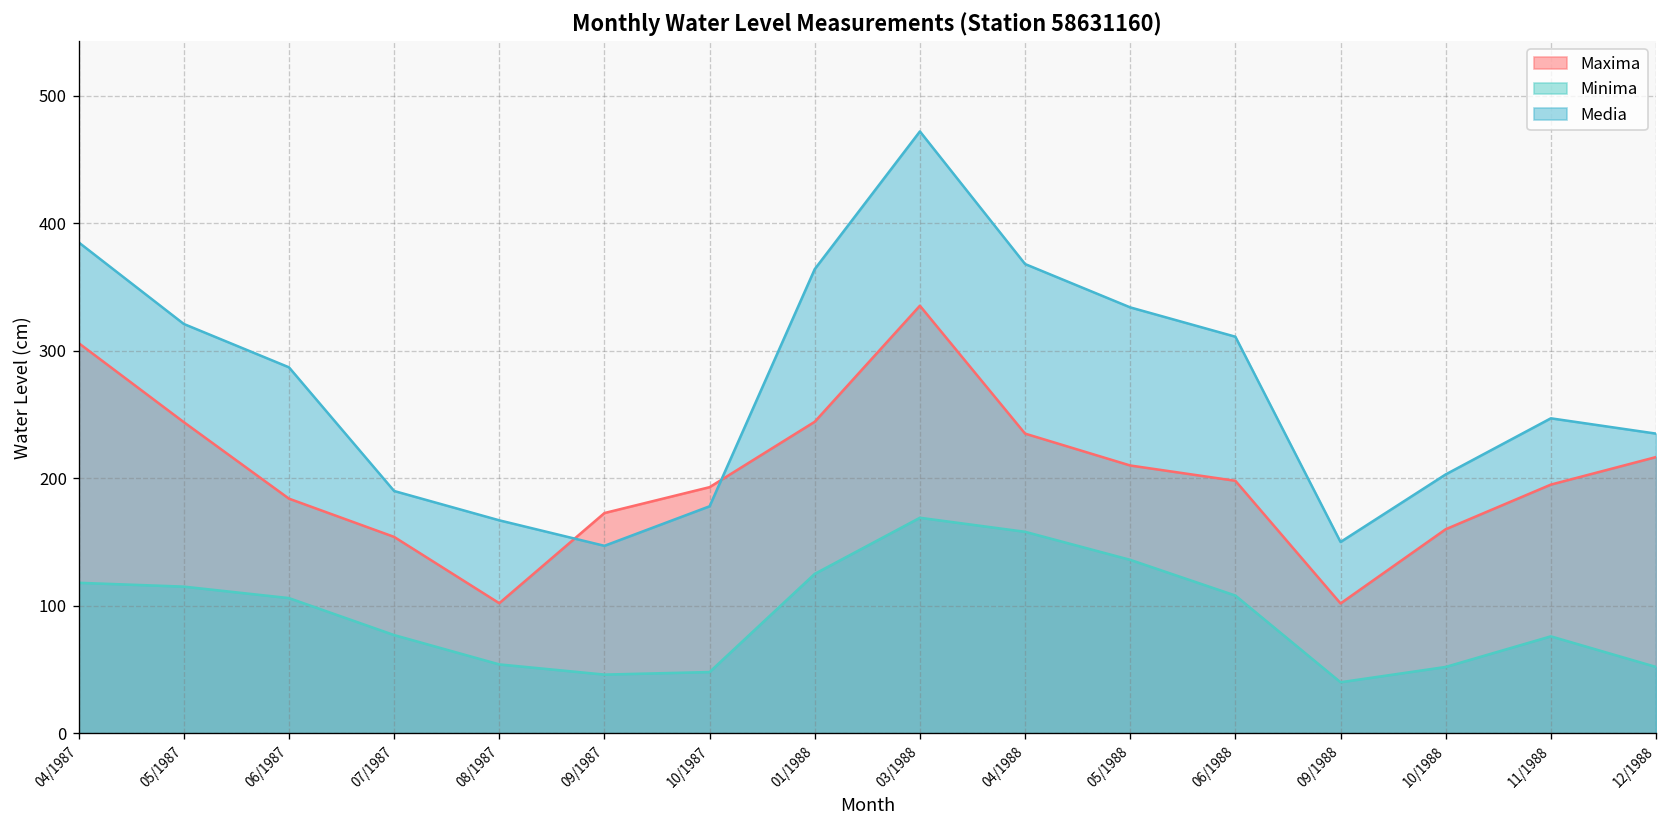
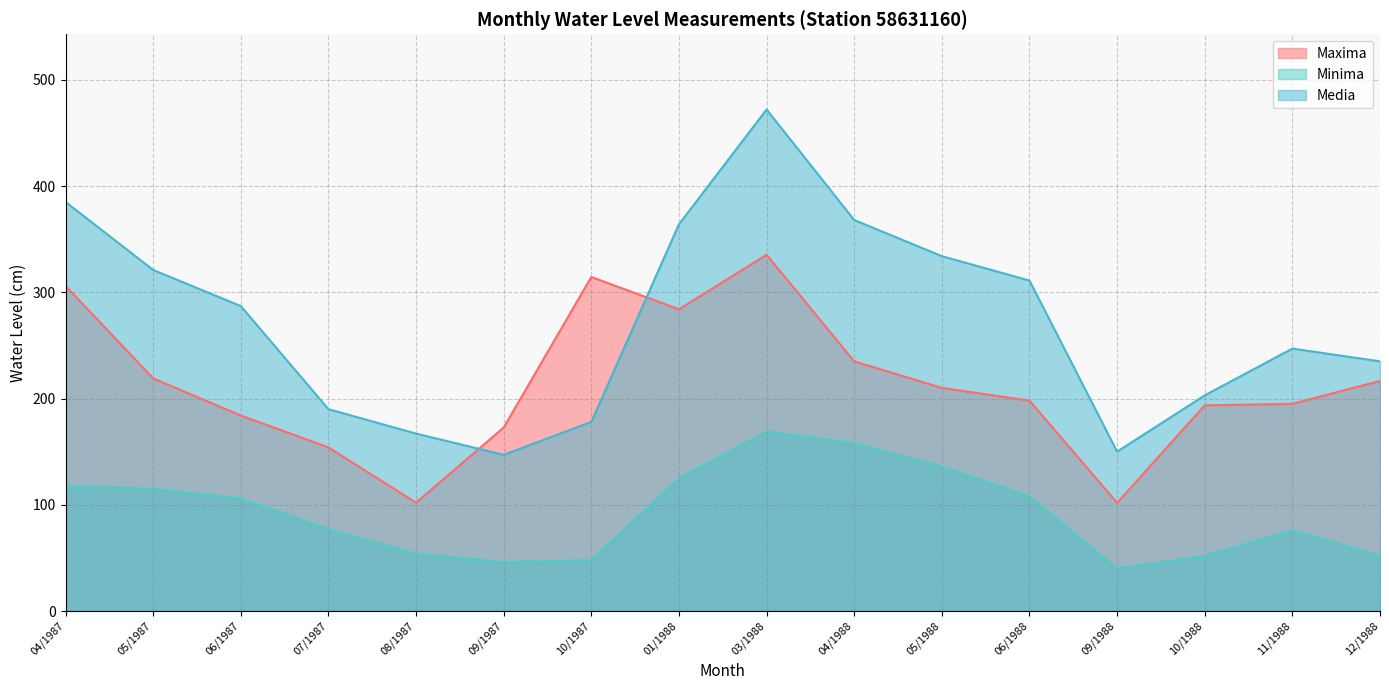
  {
    "Maxima": {
      "04/1987": 306,
-     "05/1987": 244,
+     "05/1987": 219,
      "06/1987": 184,
      "07/1987": 154,
      "08/1987": 102,
      "09/1987": 173,
-     "10/1987": 193,
-     "01/1988": 244,
+     "10/1987": 314,
+     "01/1988": 284,
      "03/1988": 335,
      "04/1988": 235,
      "05/1988": 210,
      "06/1988": 198,
      "09/1988": 102,
-     "10/1988": 160,
+     "10/1988": 194,
      "11/1988": 195,
      "12/1988": 217
    }
  }
